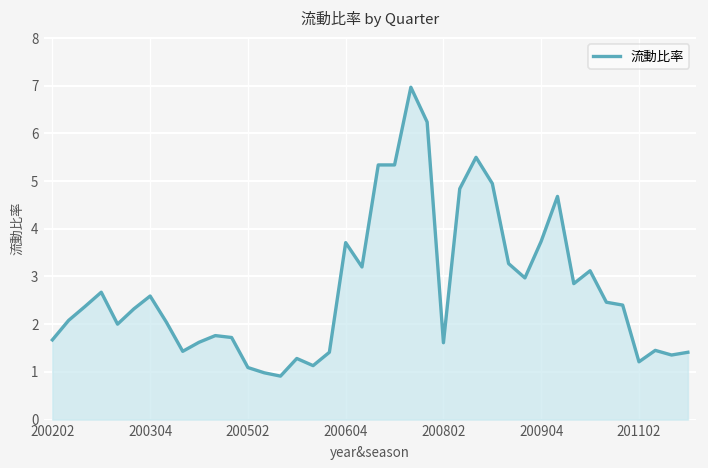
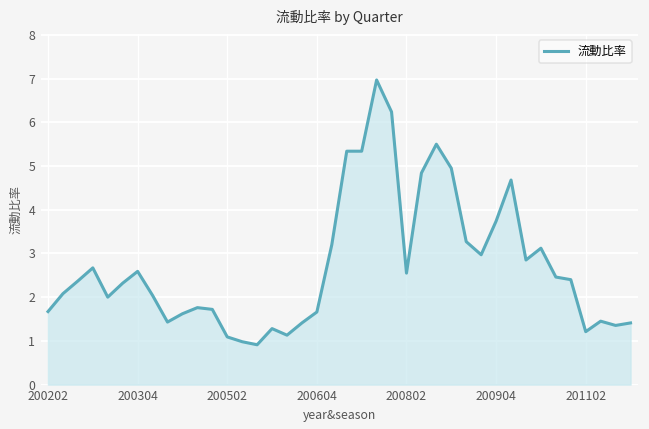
  {
    "200202": 1.7,
    "200304": 2.6,
    "200502": 1.1,
-   "200604": 3.7,
-   "200802": 1.6,
+   "200604": 1.7,
+   "200802": 2.6,
    "200904": 3.7,
    "201102": 1.2
  }
